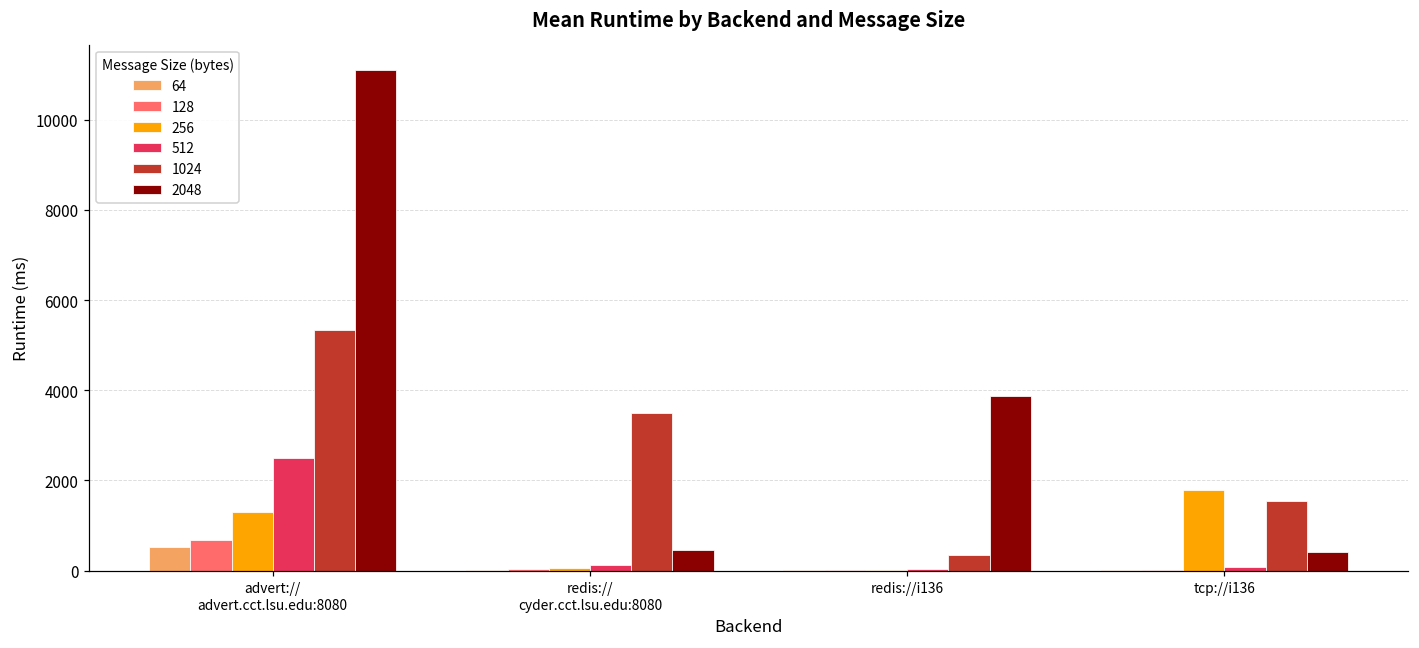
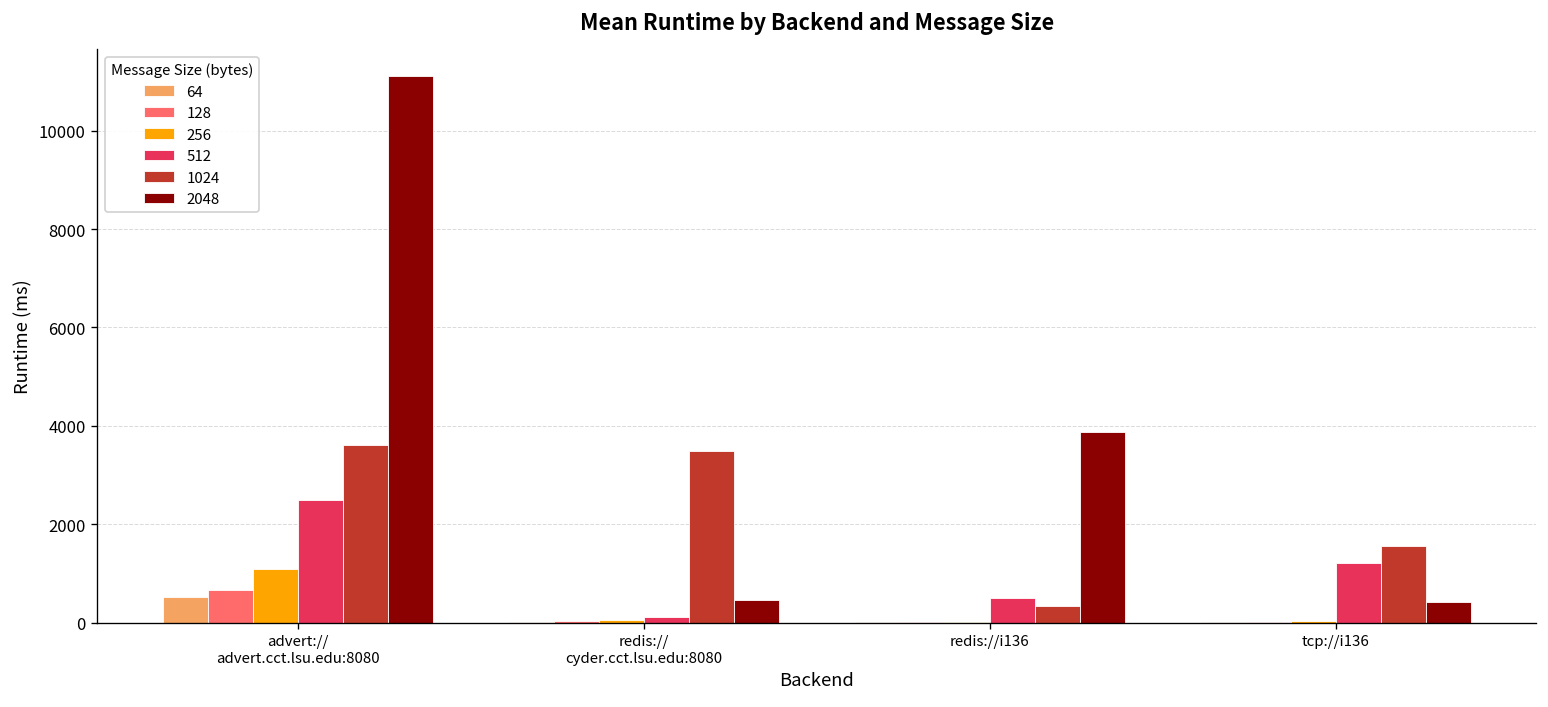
  {
    "256": {
-     "advert:// advert.cct.lsu.edu:8080": 1300,
-     "tcp://i136": 1800
+     "advert:// advert.cct.lsu.edu:8080": 1100,
+     "tcp://i136": 0
    },
    "512": {
      "advert:// advert.cct.lsu.edu:8080": 2500,
      "redis:// cyder.cct.lsu.edu:8080": 100,
-     "redis://i136": 0,
-     "tcp://i136": 100
+     "redis://i136": 500,
+     "tcp://i136": 1200
    },
    "1024": {
-     "advert:// advert.cct.lsu.edu:8080": 5300,
+     "advert:// advert.cct.lsu.edu:8080": 3600,
      "redis:// cyder.cct.lsu.edu:8080": 3500,
      "redis://i136": 300,
      "tcp://i136": 1500
    },
    "2048": {
      "advert:// advert.cct.lsu.edu:8080": 11100,
      "redis:// cyder.cct.lsu.edu:8080": 500,
      "redis://i136": 3900,
      "tcp://i136": 400
    }
  }
